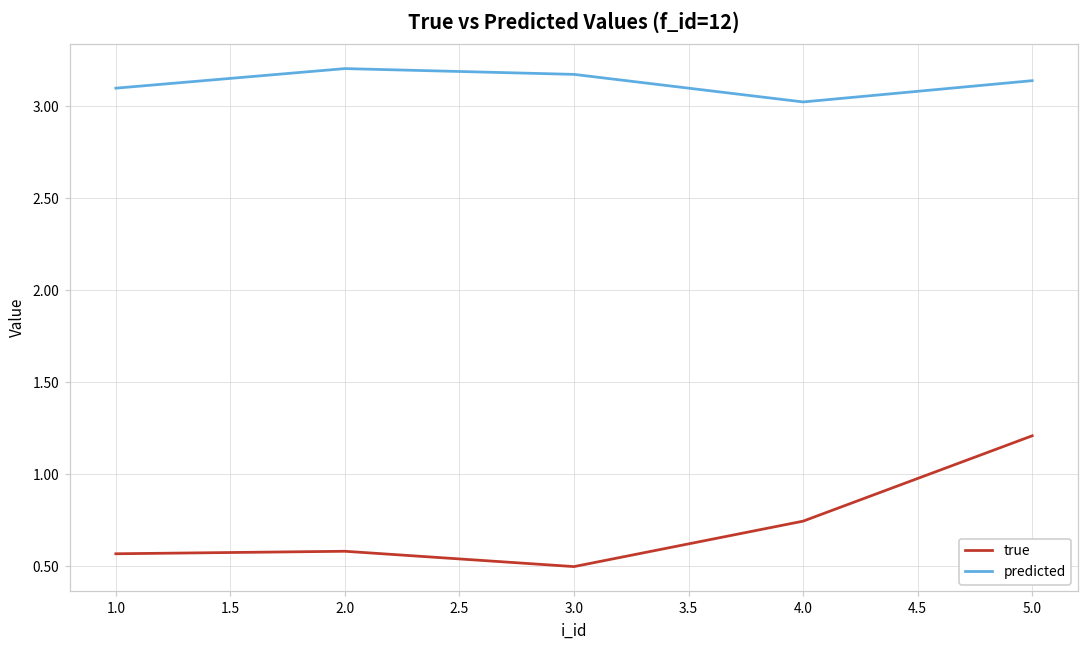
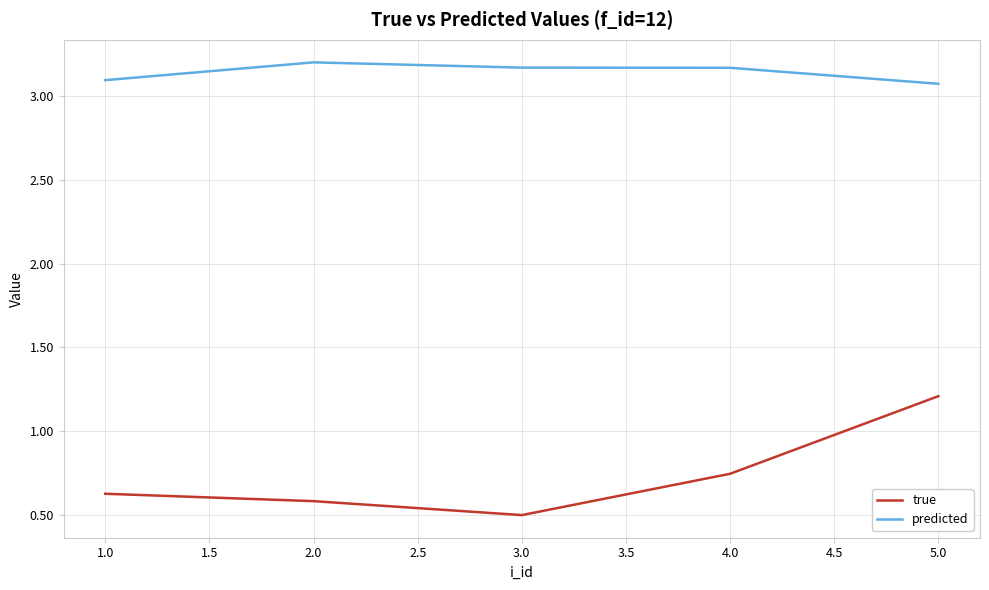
  {
    "true": {
-     "1.0": 0.57,
+     "1.0": 0.62,
      "2.0": 0.58,
      "3.0": 0.50,
      "4.0": 0.74,
      "5.0": 1.21
    },
    "predicted": {
      "1.0": 3.10,
      "2.0": 3.20,
      "3.0": 3.17,
-     "4.0": 3.02,
-     "5.0": 3.14
+     "4.0": 3.17,
+     "5.0": 3.08
    }
  }
